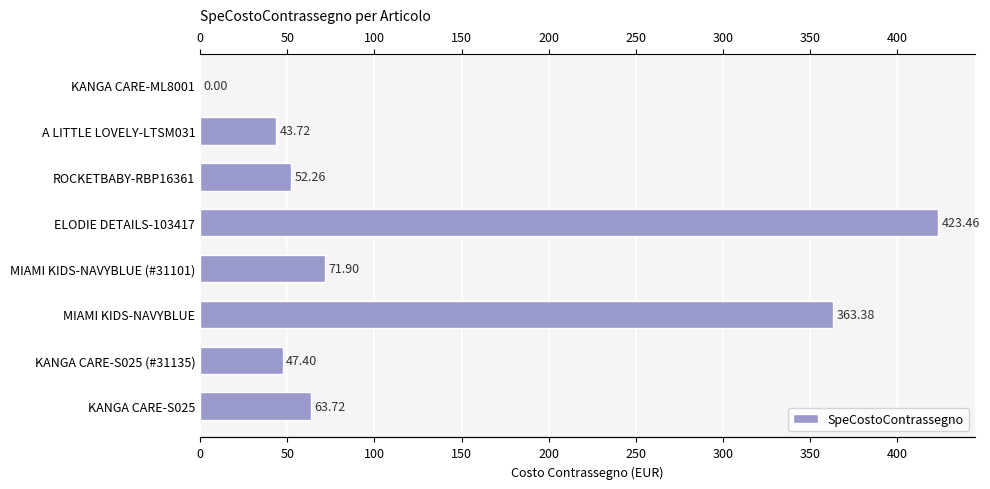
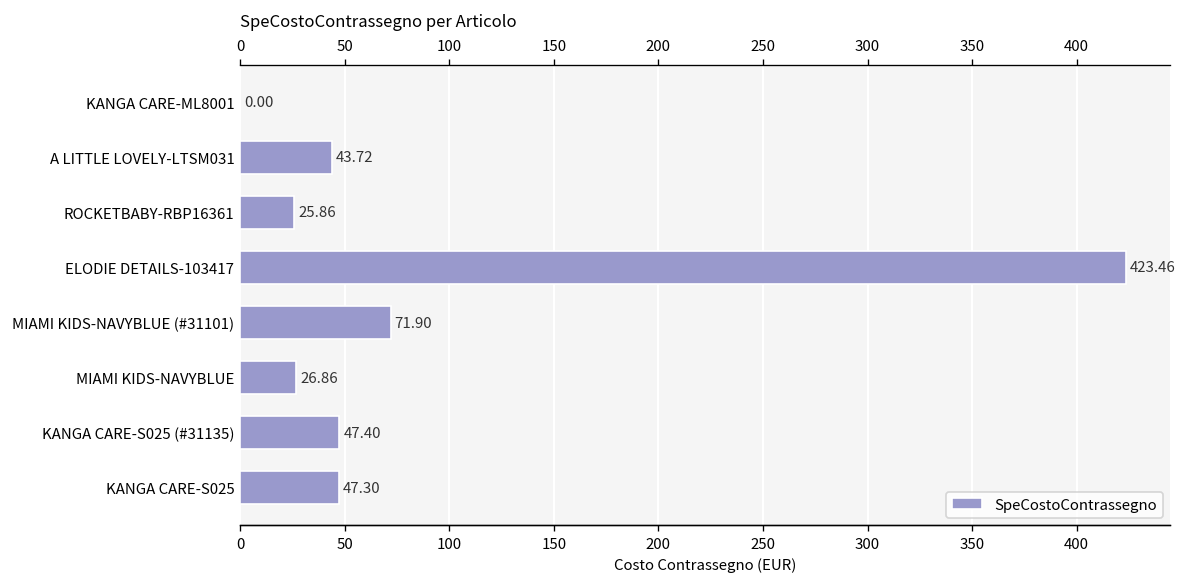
  {
    "KANGA CARE-ML8001": 0.00,
    "A LITTLE LOVELY-LTSM031": 43.72,
-   "ROCKETBABY-RBP16361": 52.26,
+   "ROCKETBABY-RBP16361": 25.86,
    "ELODIE DETAILS-103417": 423.46,
    "MIAMI KIDS-NAVYBLUE (#31101)": 71.90,
-   "MIAMI KIDS-NAVYBLUE": 363.38,
+   "MIAMI KIDS-NAVYBLUE": 26.86,
    "KANGA CARE-S025 (#31135)": 47.40,
-   "KANGA CARE-S025": 63.72
+   "KANGA CARE-S025": 47.30
  }
